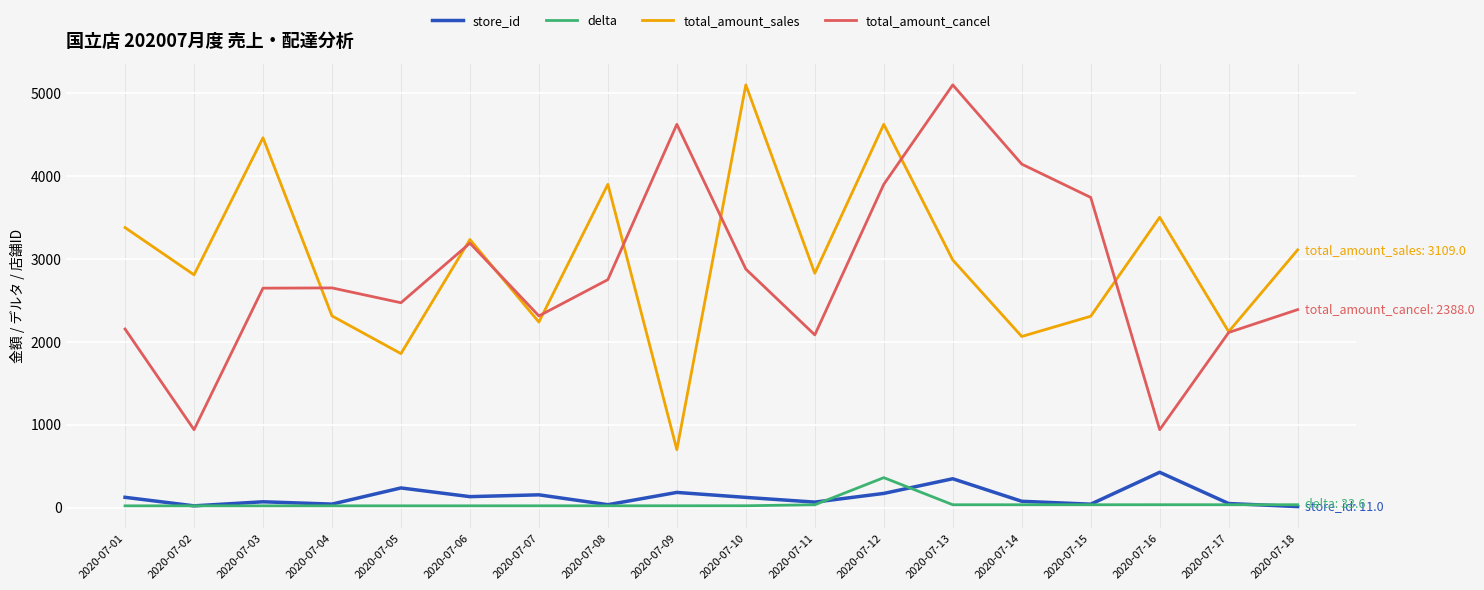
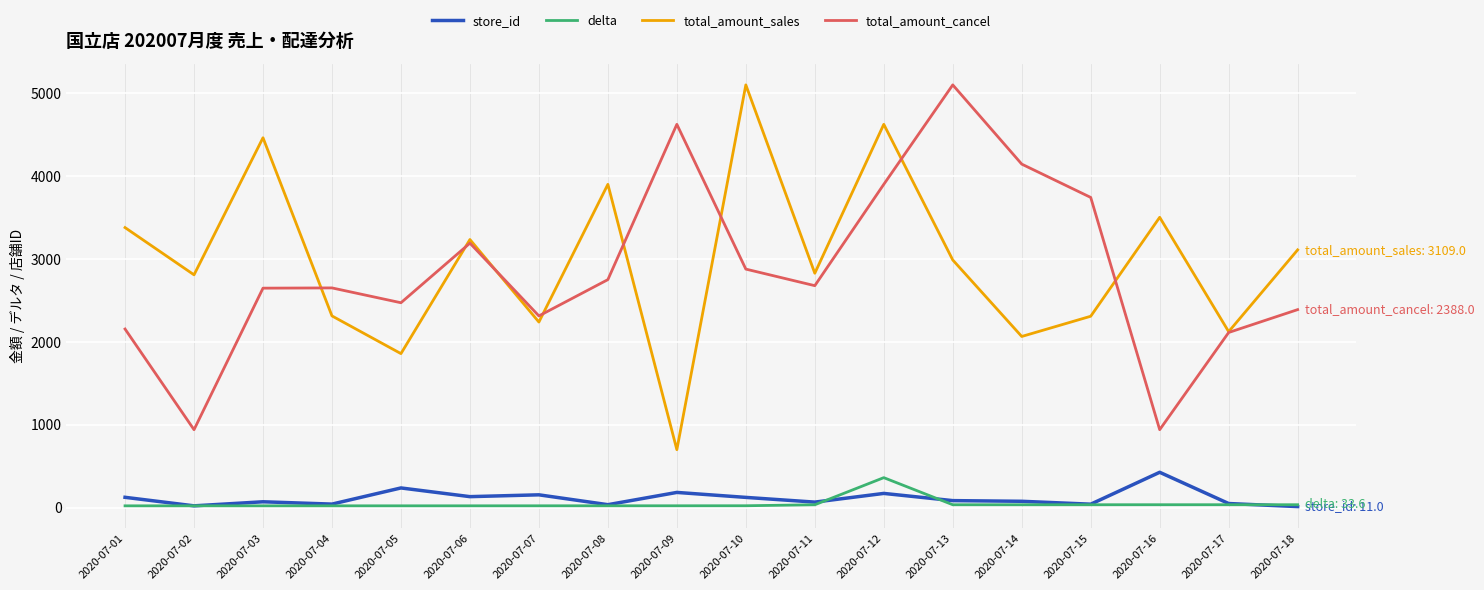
  {
    "store_id": {
      "2020-07-01": 100,
      "2020-07-03": 100,
      "2020-07-05": 200,
      "2020-07-06": 100,
      "2020-07-07": 200,
      "2020-07-09": 200,
      "2020-07-10": 100,
      "2020-07-11": 100,
      "2020-07-12": 200,
-     "2020-07-13": 300,
+     "2020-07-13": 100,
      "2020-07-14": 100,
      "2020-07-16": 400
    },
    "delta": {
      "2020-07-01": 0,
      "2020-07-03": 0,
      "2020-07-05": 0,
      "2020-07-06": 0,
      "2020-07-07": 0,
      "2020-07-09": 0,
      "2020-07-10": 0,
      "2020-07-11": 0,
      "2020-07-12": 400,
      "2020-07-13": 0,
      "2020-07-14": 0,
      "2020-07-16": 0
    },
    "total_amount_sales": {
      "2020-07-18": 3109.0
    },
    "total_amount_cancel": {
      "2020-07-01": 2200,
      "2020-07-02": 900,
      "2020-07-03": 2600,
      "2020-07-04": 2700,
      "2020-07-05": 2500,
      "2020-07-06": 3200,
      "2020-07-07": 2300,
      "2020-07-08": 2800,
      "2020-07-09": 4600,
      "2020-07-10": 2900,
-     "2020-07-11": 2100,
+     "2020-07-11": 2700,
      "2020-07-12": 3900,
      "2020-07-13": 5100,
      "2020-07-14": 4100,
      "2020-07-15": 3700,
      "2020-07-16": 900
    }
  }
